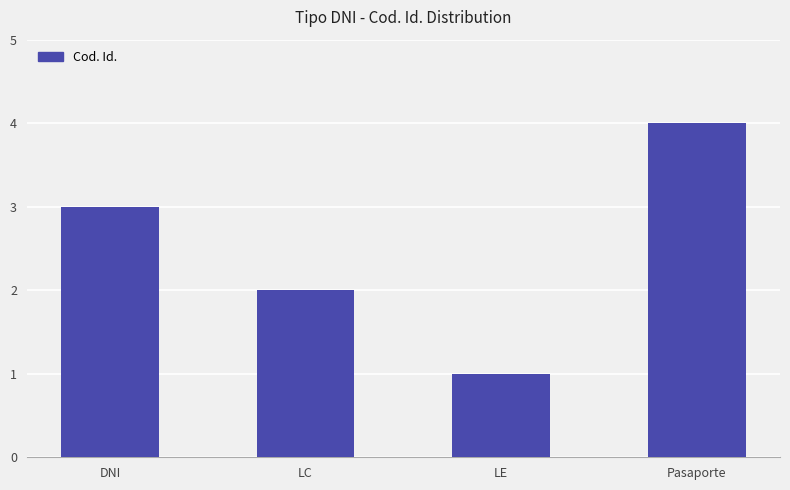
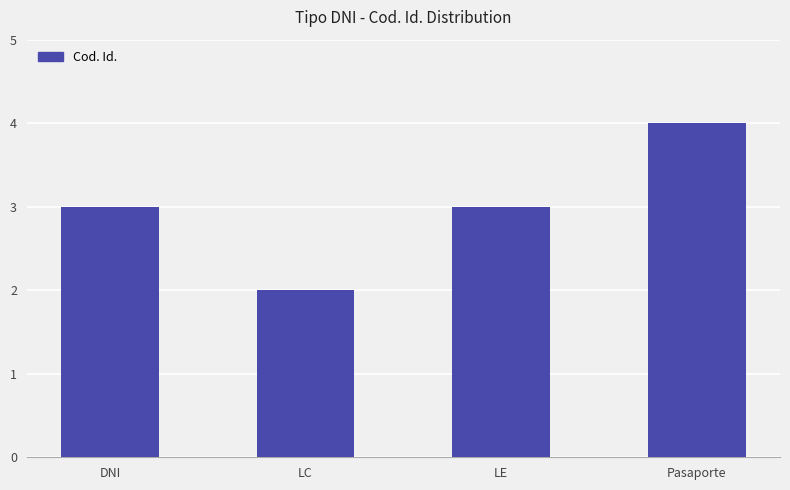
  {
    "DNI": 3,
    "LC": 2,
-   "LE": 1,
+   "LE": 3,
    "Pasaporte": 4
  }
